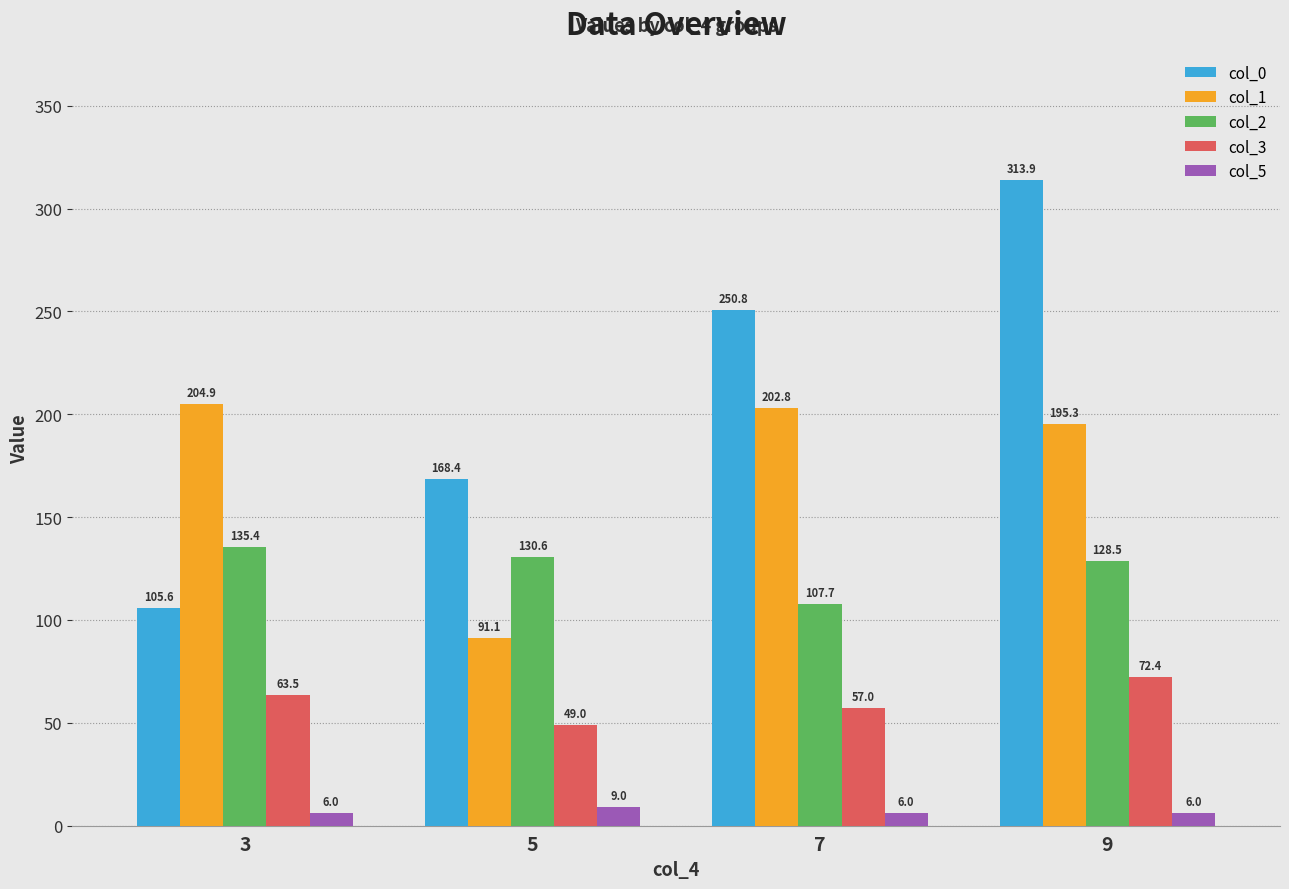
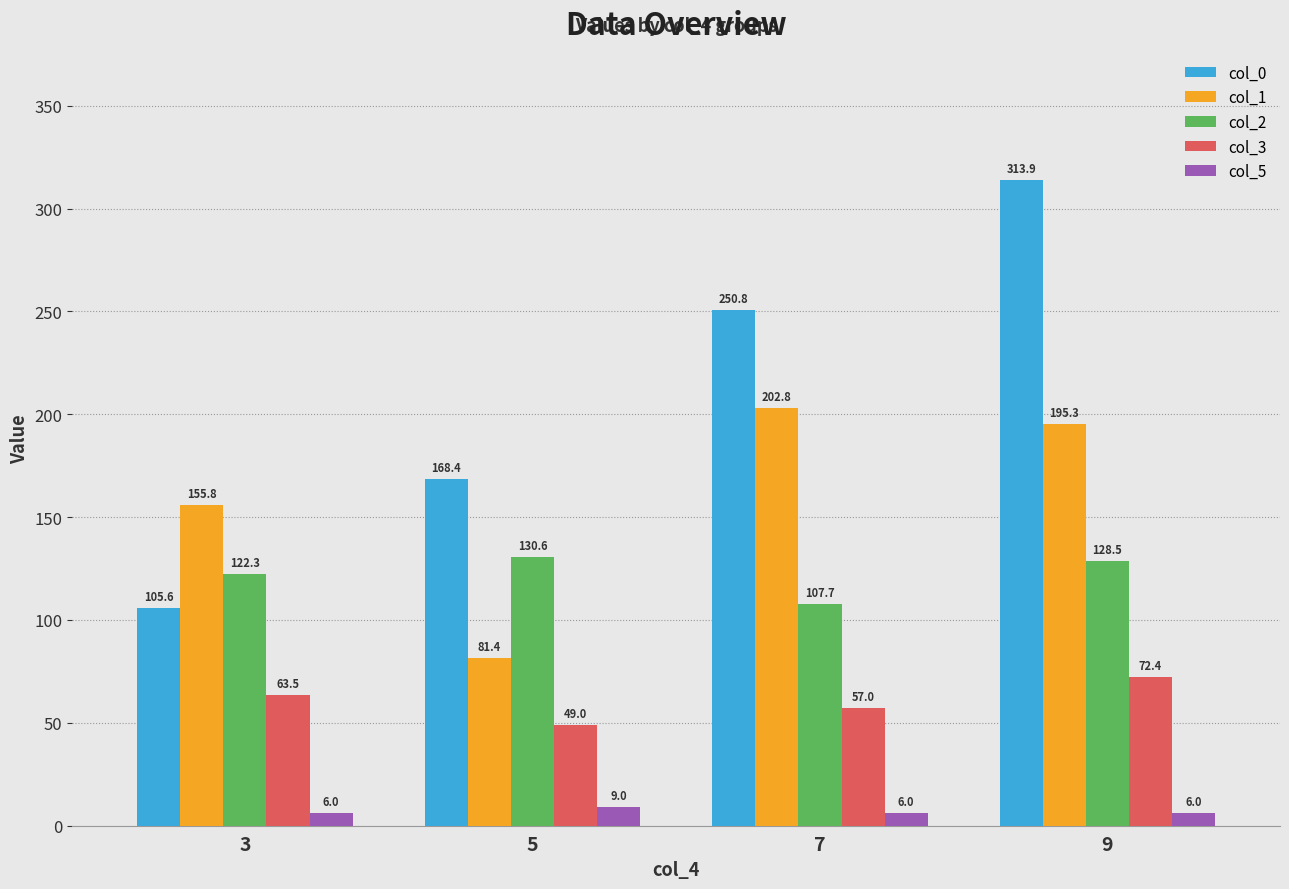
  {
    "col_0": {
      "3": 105.6,
      "5": 168.4,
      "7": 250.8,
      "9": 313.9
    },
    "col_1": {
-     "3": 204.9,
-     "5": 91.1,
+     "3": 155.8,
+     "5": 81.4,
      "7": 202.8,
      "9": 195.3
    },
    "col_2": {
-     "3": 135.4,
+     "3": 122.3,
      "5": 130.6,
      "7": 107.7,
      "9": 128.5
    },
    "col_3": {
      "3": 63.5,
      "5": 49.0,
      "7": 57.0,
      "9": 72.4
    },
    "col_5": {
      "3": 6.0,
      "5": 9.0,
      "7": 6.0,
      "9": 6.0
    }
  }
